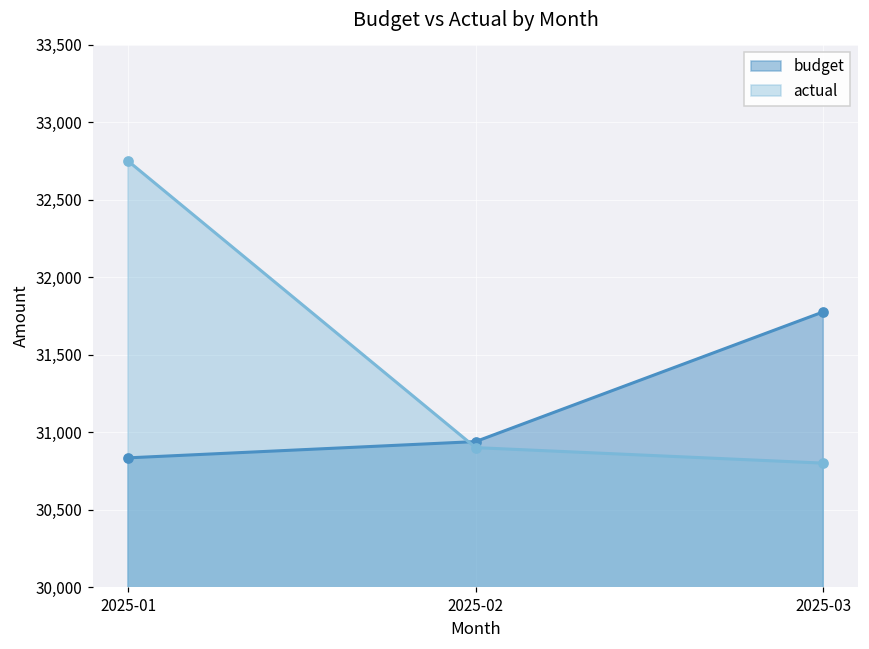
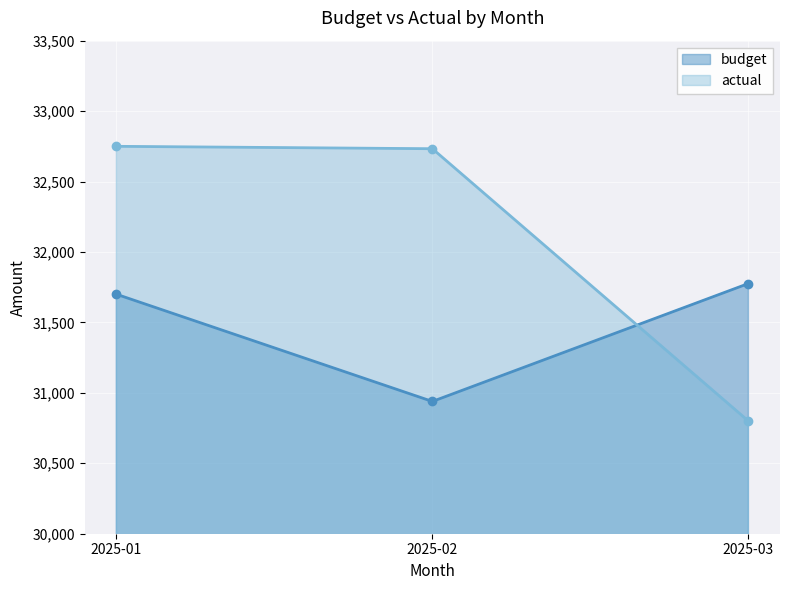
  {
    "budget": {
-     "2025-01": "30,830",
+     "2025-01": "31,700",
      "2025-02": "30,940",
      "2025-03": "31,780"
    },
    "actual": {
      "2025-01": "32,750",
-     "2025-02": "30,900",
+     "2025-02": "32,730",
      "2025-03": "30,800"
    }
  }
